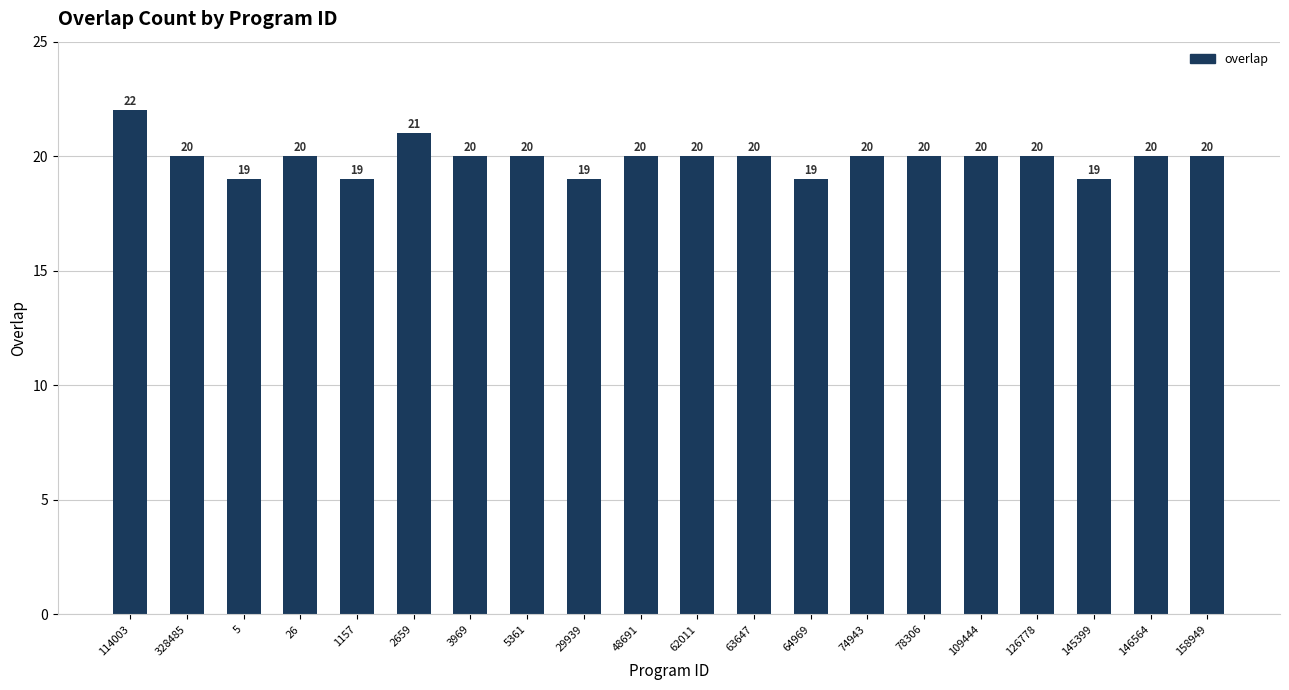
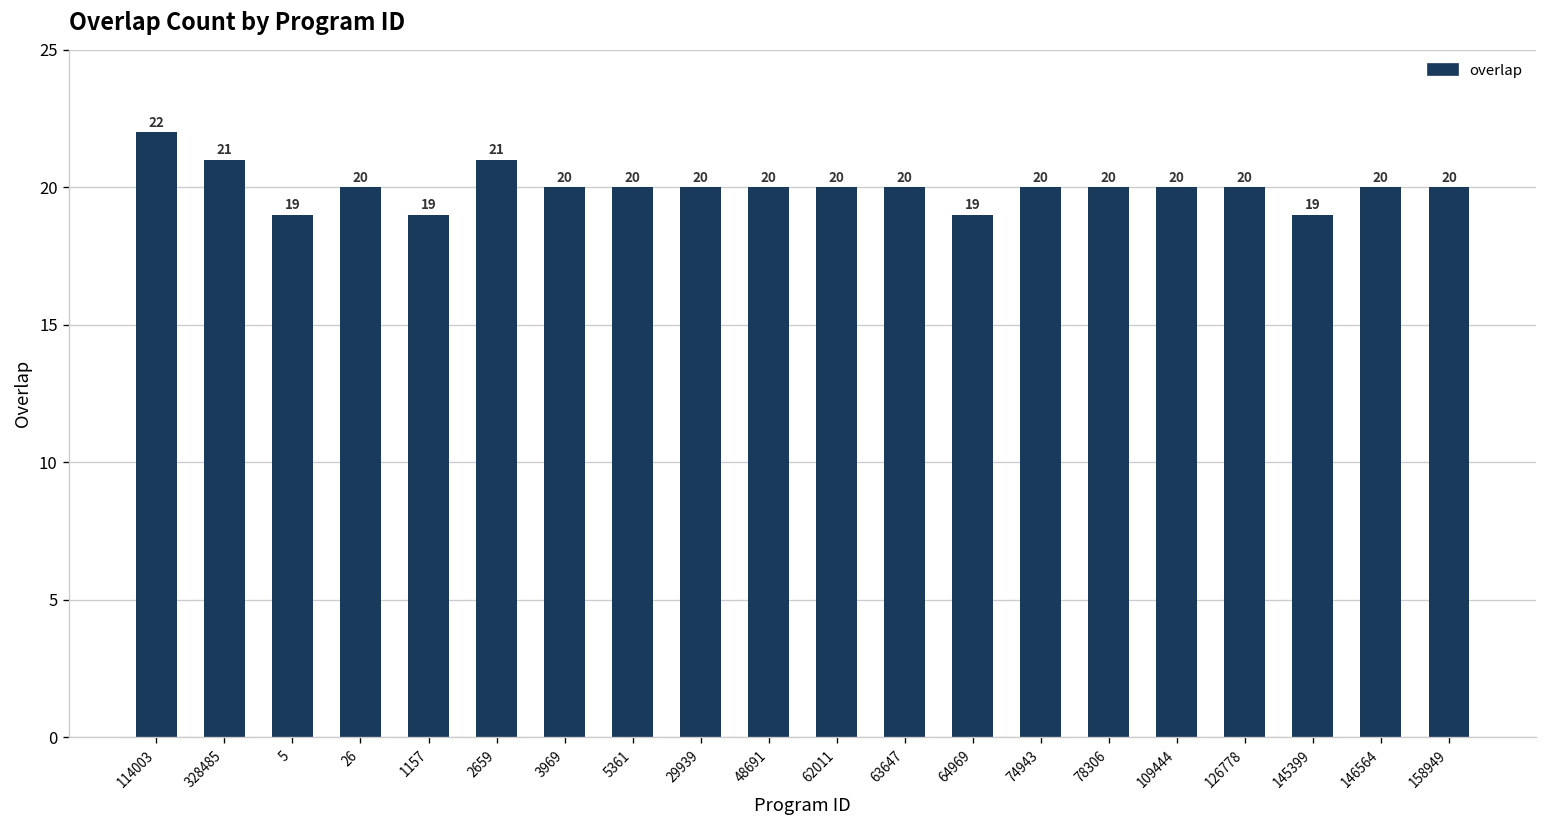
  {
    "114003": 22,
-   "328485": 20,
+   "328485": 21,
    "5": 19,
    "26": 20,
    "1157": 19,
    "2659": 21,
    "3969": 20,
    "5361": 20,
-   "29939": 19,
+   "29939": 20,
    "48691": 20,
    "62011": 20,
    "63647": 20,
    "64969": 19,
    "74943": 20,
    "78306": 20,
    "109444": 20,
    "126778": 20,
    "145399": 19,
    "146564": 20,
    "158949": 20
  }
